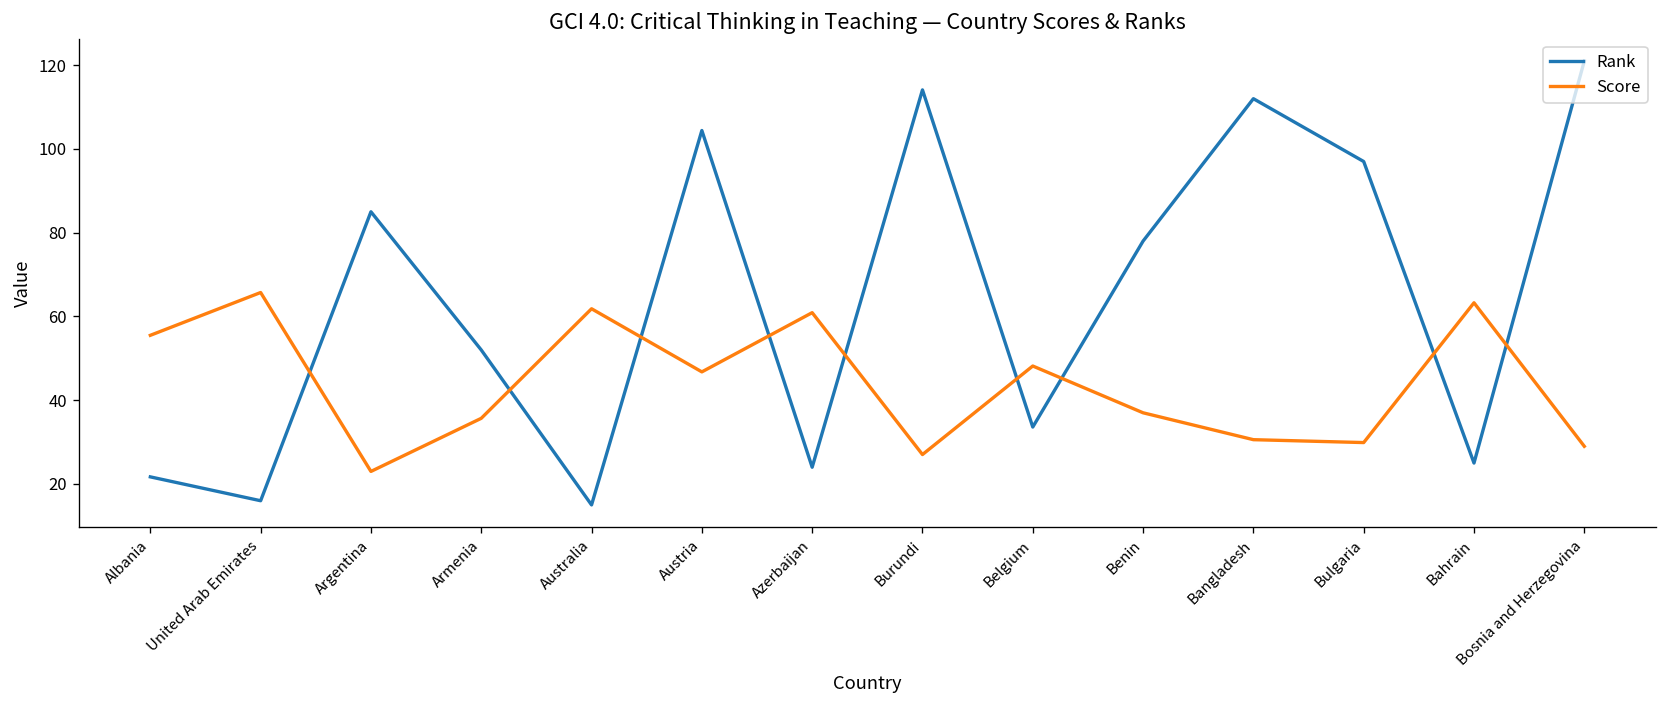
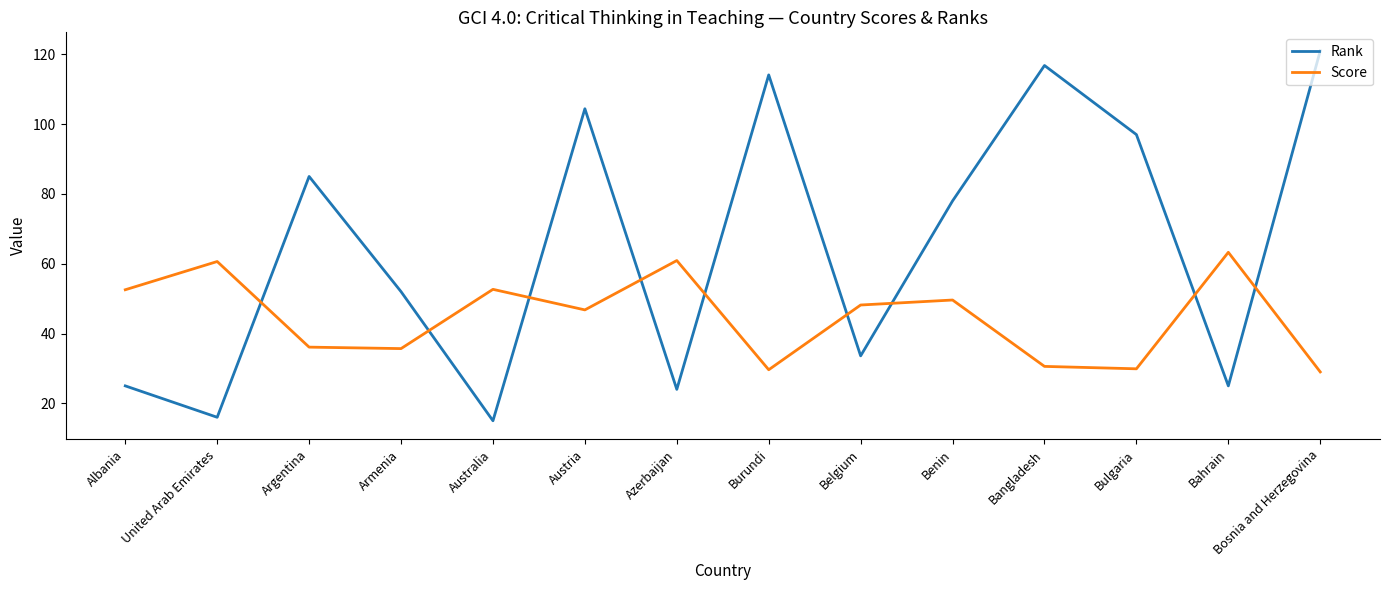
  {
    "Rank": {
-     "Albania": 22,
+     "Albania": 25,
      "United Arab Emirates": 16,
      "Argentina": 85,
      "Armenia": 52,
      "Australia": 15,
      "Austria": 104,
      "Azerbaijan": 24,
      "Burundi": 114,
      "Belgium": 34,
      "Benin": 78,
-     "Bangladesh": 112,
+     "Bangladesh": 117,
      "Bulgaria": 97,
      "Bahrain": 25
    },
    "Score": {
-     "Albania": 56,
-     "United Arab Emirates": 66,
-     "Argentina": 23,
+     "Albania": 53,
+     "United Arab Emirates": 61,
+     "Argentina": 36,
      "Armenia": 36,
-     "Australia": 62,
+     "Australia": 53,
      "Austria": 47,
      "Azerbaijan": 61,
-     "Burundi": 27,
+     "Burundi": 30,
      "Belgium": 48,
-     "Benin": 37,
+     "Benin": 50,
      "Bangladesh": 31,
      "Bulgaria": 30,
      "Bahrain": 63,
      "Bosnia and Herzegovina": 29
    }
  }
